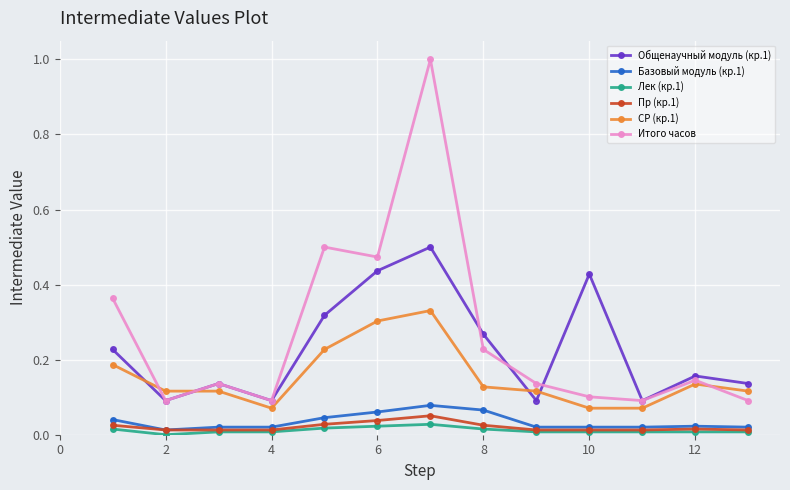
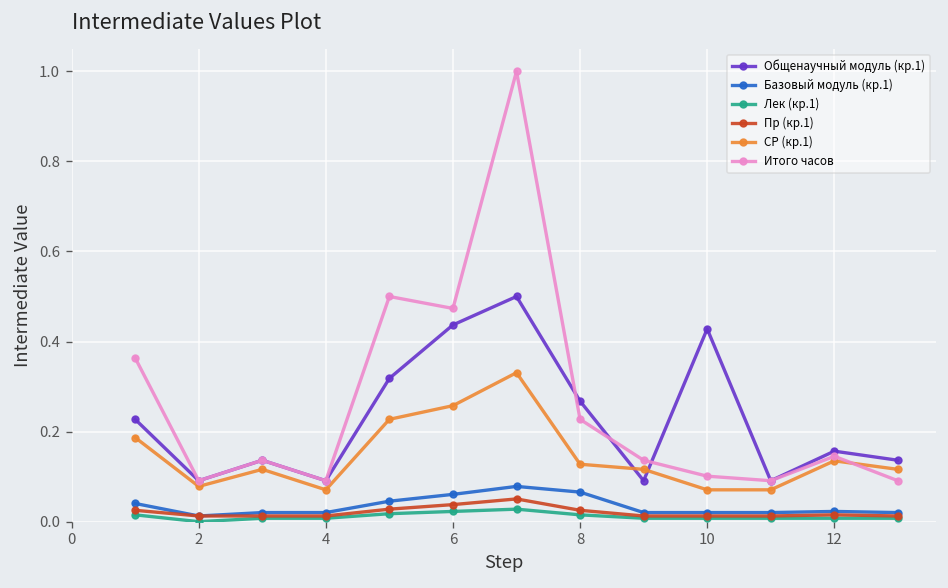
  {
    "Общенаучный модуль (кр.1)": {
      "6": 0.44,
      "8": 0.27,
      "10": 0.43,
      "12": 0.16
    },
    "Базовый модуль (кр.1)": {
      "4": 0.02,
      "6": 0.06,
      "8": 0.07,
      "10": 0.02,
      "12": 0.02
    },
    "Лек (кр.1)": {
      "2": 0.00,
      "6": 0.02,
      "8": 0.02,
      "12": 0.01
    },
    "Пр (кр.1)": {
      "6": 0.04,
      "8": 0.03,
      "12": 0.02
    },
    "СР (кр.1)": {
-     "2": 0.12,
+     "2": 0.08,
      "4": 0.07,
-     "6": 0.30,
+     "6": 0.26,
      "8": 0.13,
      "10": 0.07,
      "12": 0.14
    },
    "Итого часов": {
      "6": 0.47,
      "8": 0.23,
      "10": 0.10,
      "12": 0.15
    }
  }
